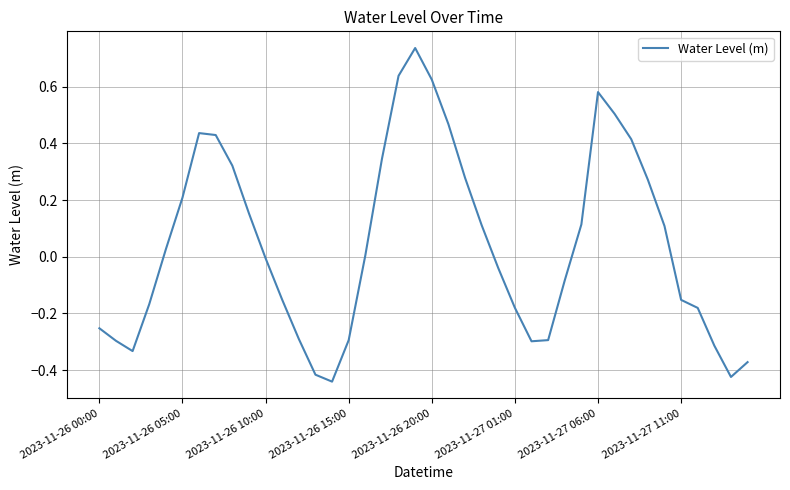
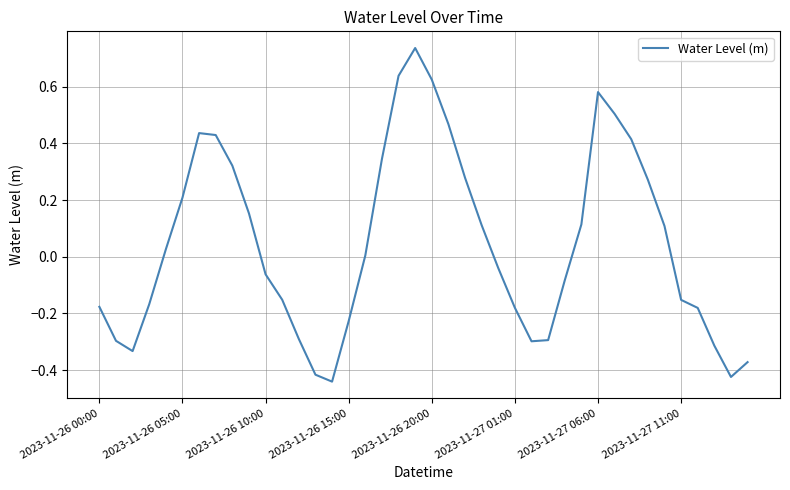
  {
-   "2023-11-26 00:00": -0.25,
+   "2023-11-26 00:00": -0.18,
    "2023-11-26 05:00": 0.21,
-   "2023-11-26 10:00": -0.01,
-   "2023-11-26 15:00": -0.29,
+   "2023-11-26 10:00": -0.06,
+   "2023-11-26 15:00": -0.23,
    "2023-11-26 20:00": 0.63,
    "2023-11-27 01:00": -0.18,
    "2023-11-27 06:00": 0.58,
    "2023-11-27 11:00": -0.15
  }
